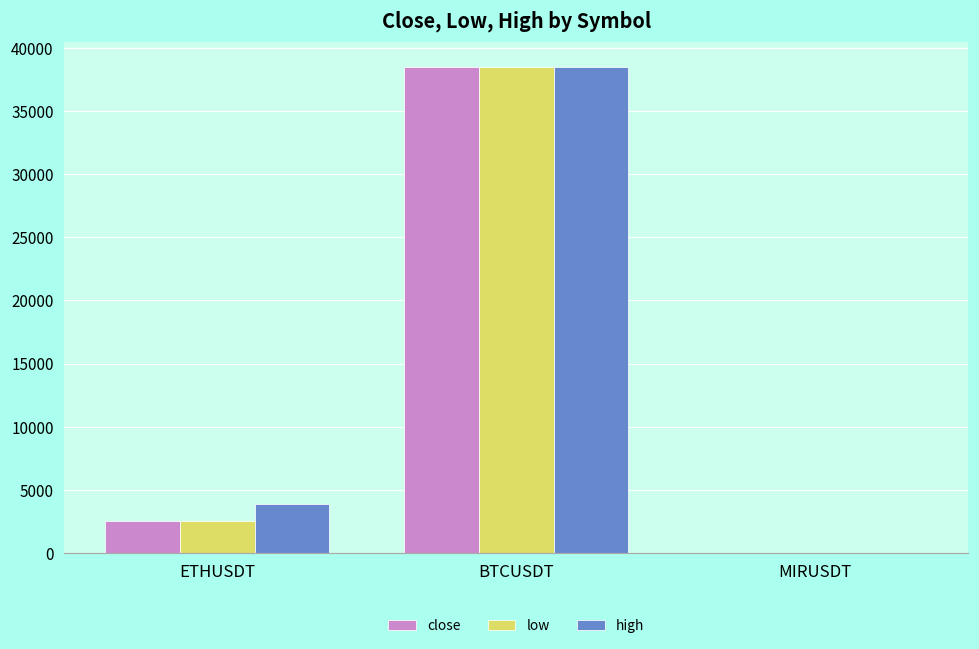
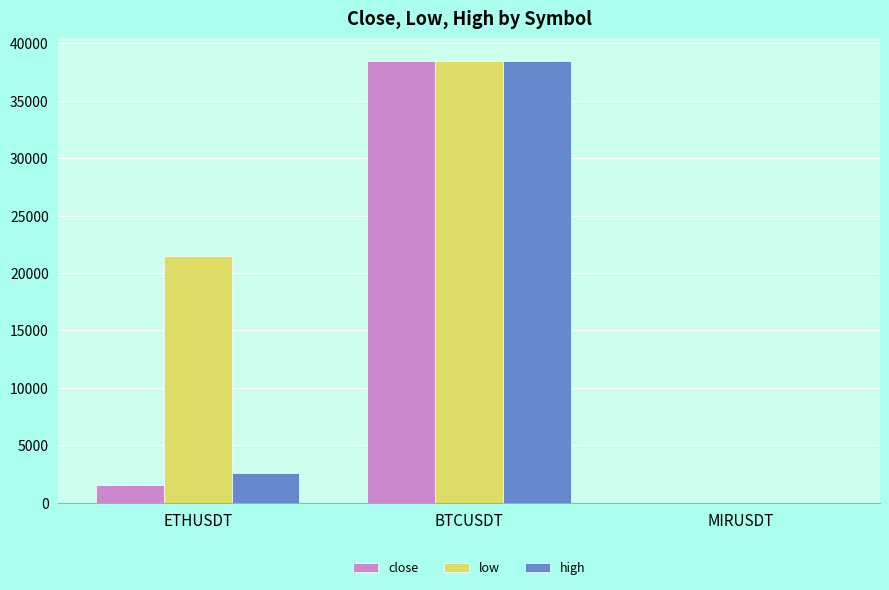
  {
    "close": {
-     "ETHUSDT": 2600,
+     "ETHUSDT": 1500,
      "BTCUSDT": 38500
    },
    "low": {
-     "ETHUSDT": 2600,
+     "ETHUSDT": 21500,
      "BTCUSDT": 38500
    },
    "high": {
-     "ETHUSDT": 3900,
+     "ETHUSDT": 2600,
      "BTCUSDT": 38500
    }
  }
